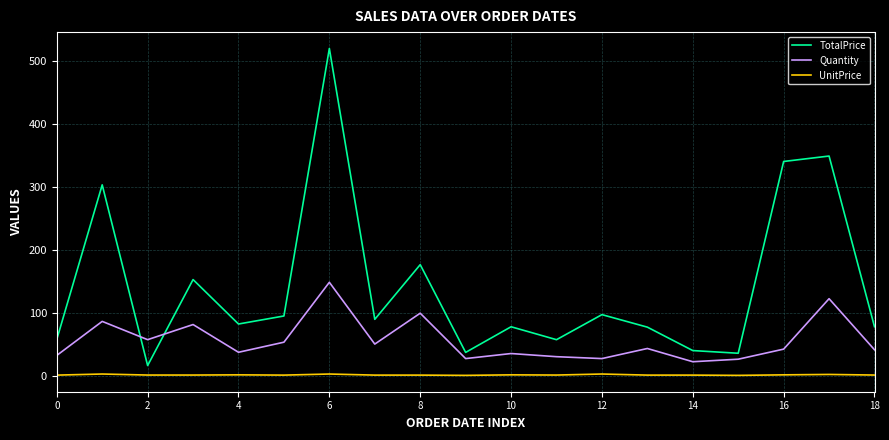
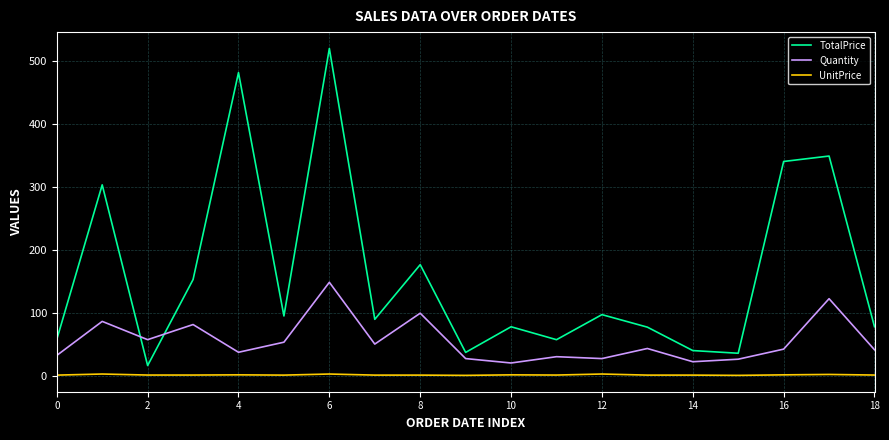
  {
    "TotalPrice": {
      "0": 60,
      "2": 20,
-     "4": 80,
+     "4": 480,
      "6": 520,
      "8": 180,
      "10": 80,
      "12": 100,
      "14": 40,
      "16": 340,
      "18": 80
    },
    "Quantity": {
      "0": 30,
      "2": 60,
      "4": 40,
      "6": 150,
      "8": 100,
-     "10": 40,
+     "10": 20,
      "12": 30,
      "14": 20,
      "16": 40,
      "18": 40
    },
    "UnitPrice": {
      "0": 0,
      "2": 0,
      "4": 0,
      "6": 0,
      "8": 0,
      "10": 0,
      "12": 0,
      "14": 0,
      "16": 0,
      "18": 0
    }
  }
